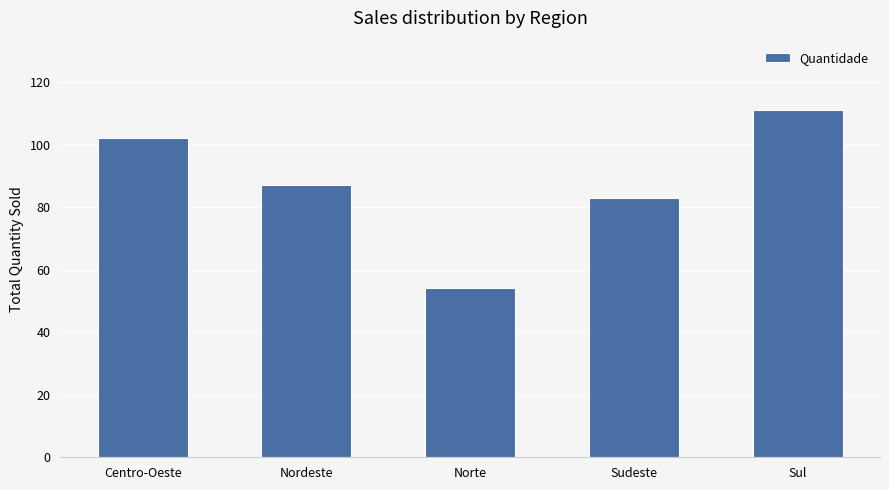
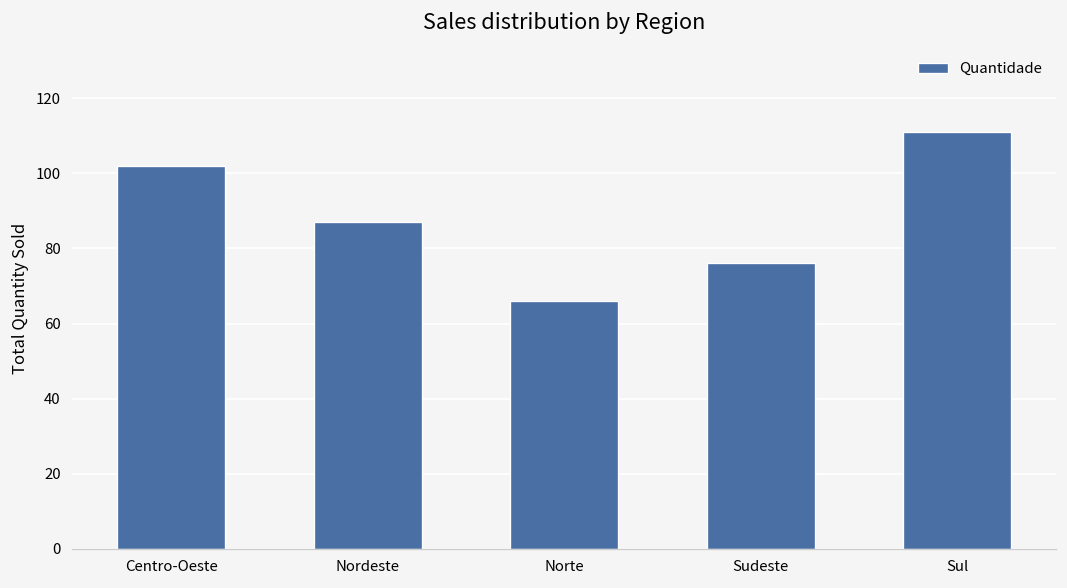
  {
    "Centro-Oeste": 102,
    "Nordeste": 87,
-   "Norte": 54,
-   "Sudeste": 83,
+   "Norte": 66,
+   "Sudeste": 76,
    "Sul": 111
  }
